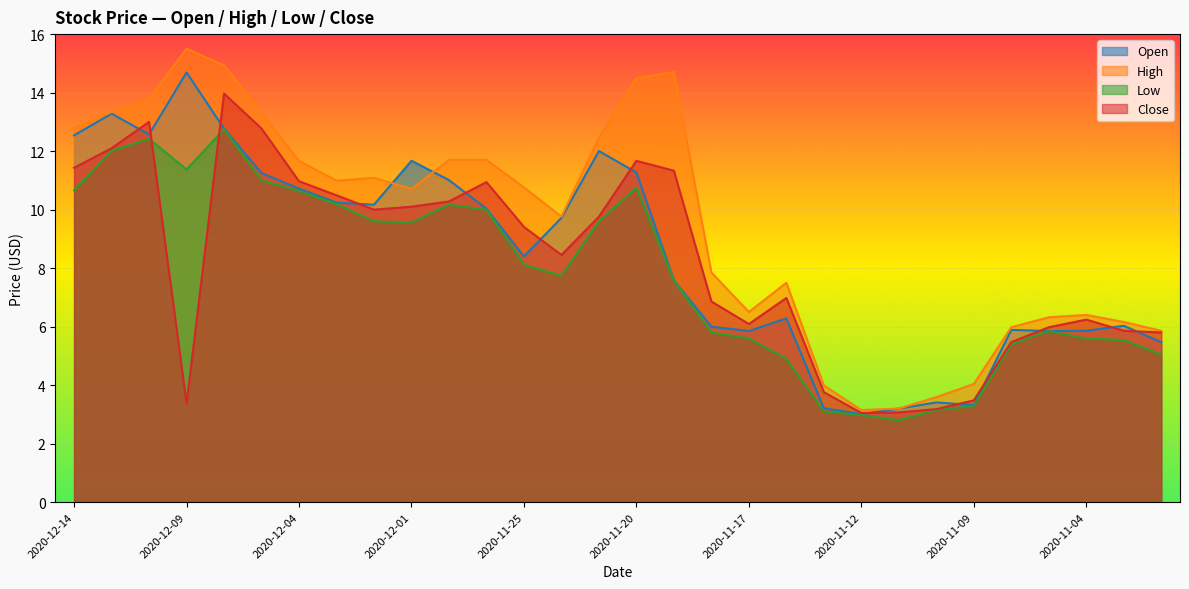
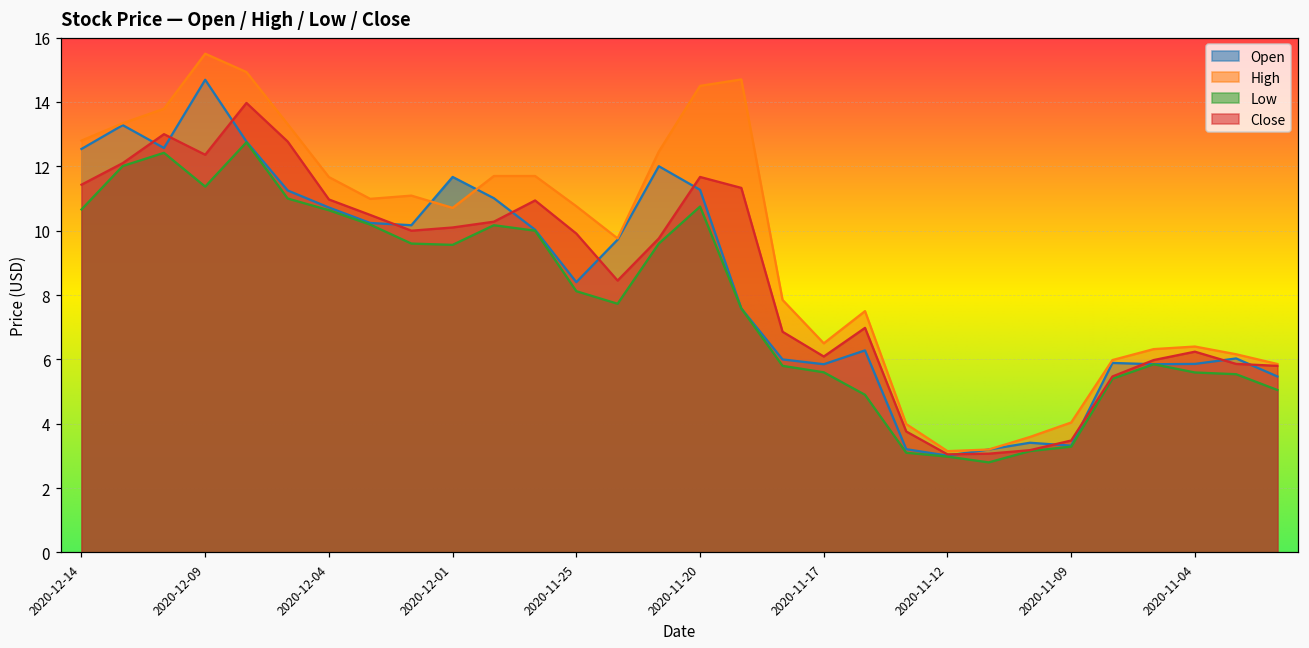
  {
    "Open": {
      "2020-12-14": 12.5,
      "2020-12-09": 14.7,
      "2020-12-01": 11.7,
      "2020-11-25": 8.4,
      "2020-11-20": 11.3,
      "2020-11-17": 5.9,
      "2020-11-04": 5.9
    },
    "High": {
      "2020-12-14": 12.8,
      "2020-12-09": 15.5,
      "2020-12-04": 11.7,
      "2020-12-01": 10.7,
      "2020-11-25": 10.8,
      "2020-11-20": 14.5,
      "2020-11-17": 6.5,
      "2020-11-12": 3.2,
      "2020-11-09": 4.0,
      "2020-11-04": 6.4
    },
    "Low": {
      "2020-12-14": 10.7,
      "2020-12-09": 11.4,
      "2020-12-01": 9.6,
      "2020-11-25": 8.1,
      "2020-11-20": 10.8,
      "2020-11-17": 5.6,
      "2020-11-04": 5.6
    },
    "Close": {
      "2020-12-14": 11.4,
-     "2020-12-09": 3.4,
+     "2020-12-09": 12.4,
      "2020-12-04": 11.0,
      "2020-12-01": 10.1,
-     "2020-11-25": 9.4,
+     "2020-11-25": 9.9,
      "2020-11-20": 11.7,
      "2020-11-17": 6.1,
      "2020-11-09": 3.5,
      "2020-11-04": 6.2
    }
  }
